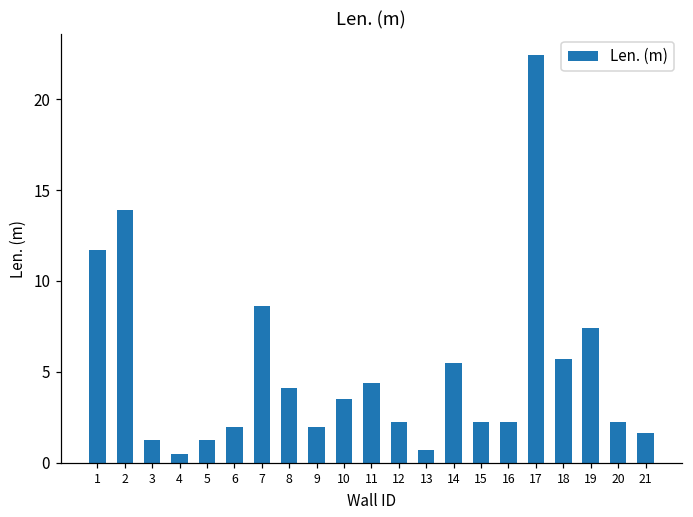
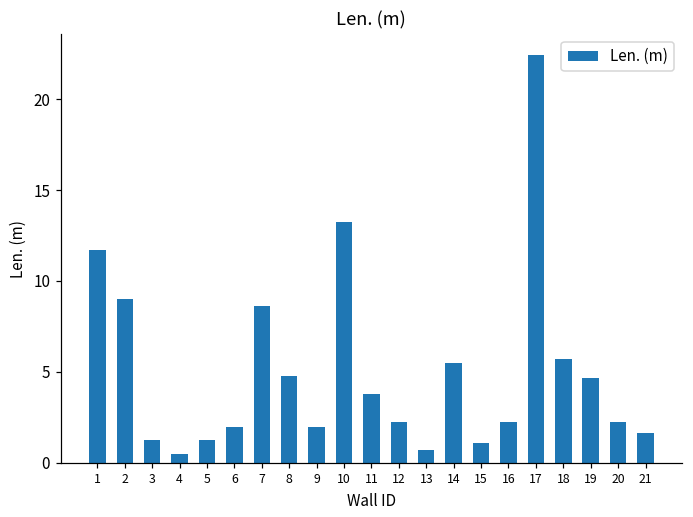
  {
    "1": 11.7,
-   "2": 13.9,
+   "2": 9.0,
    "3": 1.3,
    "4": 0.5,
    "5": 1.3,
    "6": 2.0,
    "7": 8.6,
-   "8": 4.1,
+   "8": 4.8,
    "9": 2.0,
-   "10": 3.5,
-   "11": 4.4,
+   "10": 13.3,
+   "11": 3.8,
    "12": 2.3,
    "13": 0.7,
    "14": 5.5,
-   "15": 2.3,
+   "15": 1.1,
    "16": 2.3,
    "17": 22.4,
    "18": 5.7,
-   "19": 7.4,
+   "19": 4.7,
    "20": 2.3,
    "21": 1.6
  }
